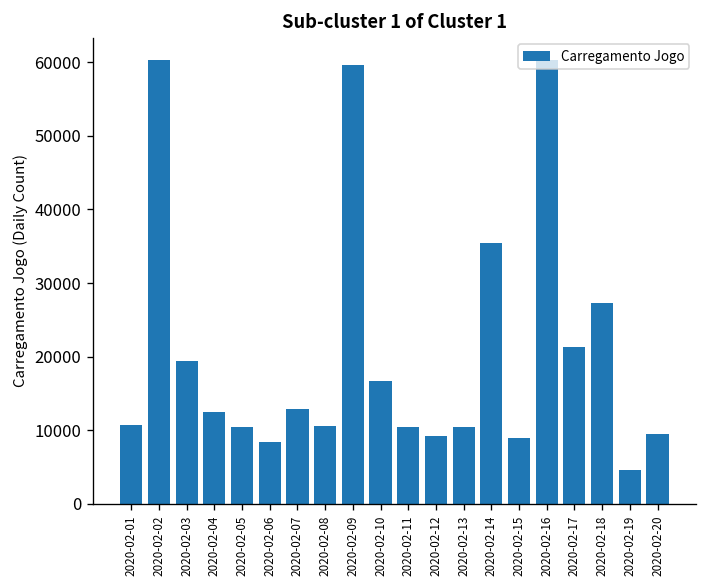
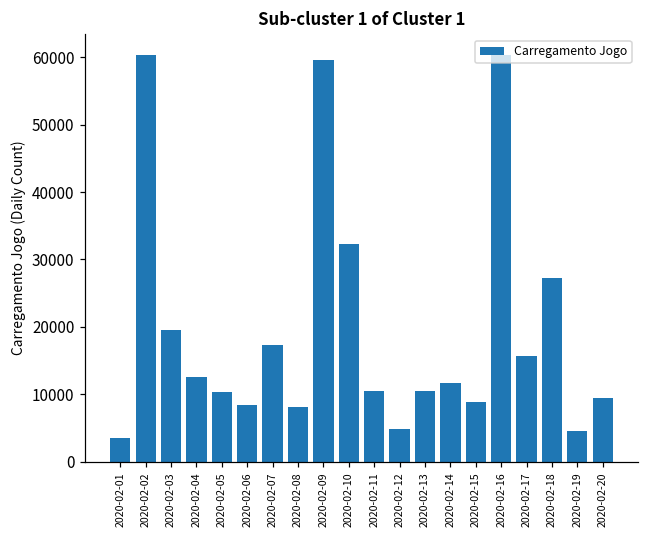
  {
-   "2020-02-01": 11000,
+   "2020-02-01": 4000,
    "2020-02-02": 60000,
    "2020-02-03": 19000,
    "2020-02-04": 13000,
    "2020-02-05": 10000,
    "2020-02-06": 8000,
-   "2020-02-07": 13000,
-   "2020-02-08": 11000,
+   "2020-02-07": 17000,
+   "2020-02-08": 8000,
    "2020-02-09": 60000,
-   "2020-02-10": 17000,
+   "2020-02-10": 32000,
    "2020-02-11": 11000,
-   "2020-02-12": 9000,
+   "2020-02-12": 5000,
    "2020-02-13": 10000,
-   "2020-02-14": 35000,
+   "2020-02-14": 12000,
    "2020-02-15": 9000,
-   "2020-02-17": 21000,
+   "2020-02-17": 16000,
    "2020-02-18": 27000,
    "2020-02-19": 5000,
    "2020-02-20": 9000
  }
